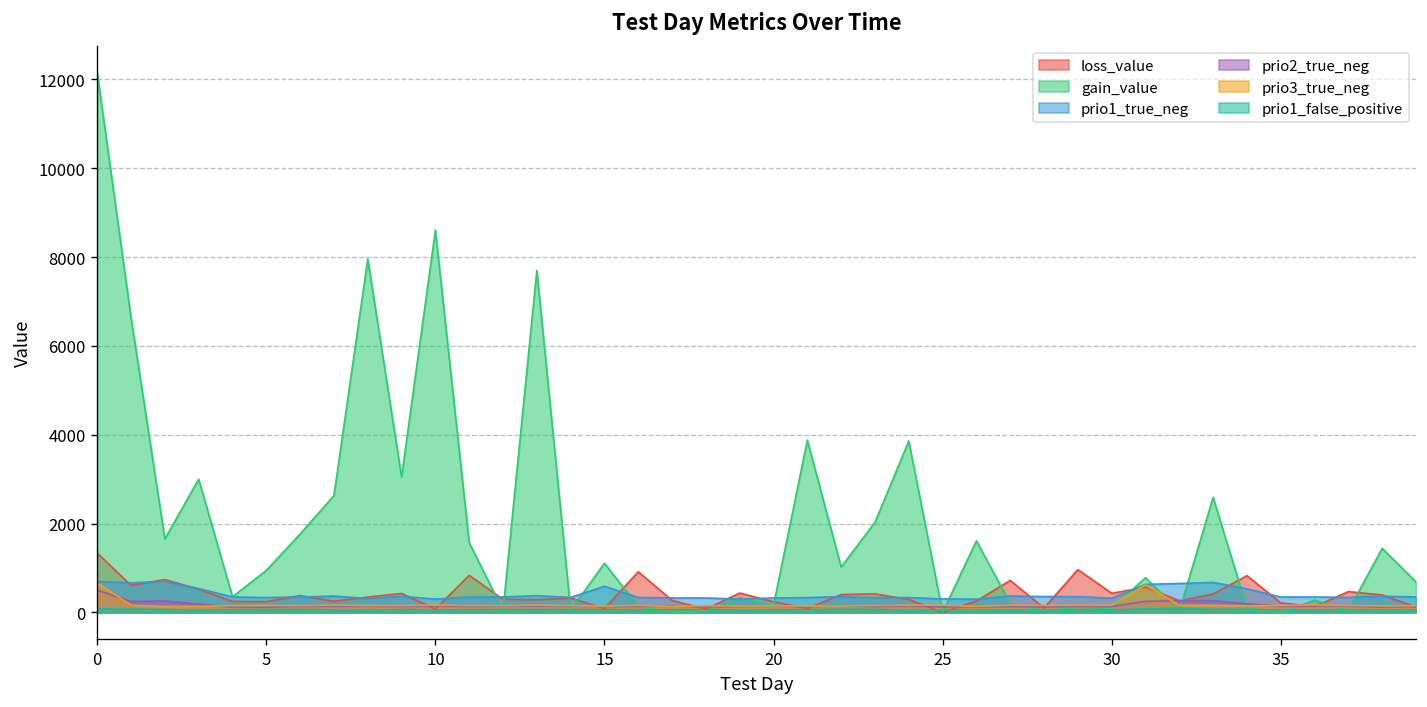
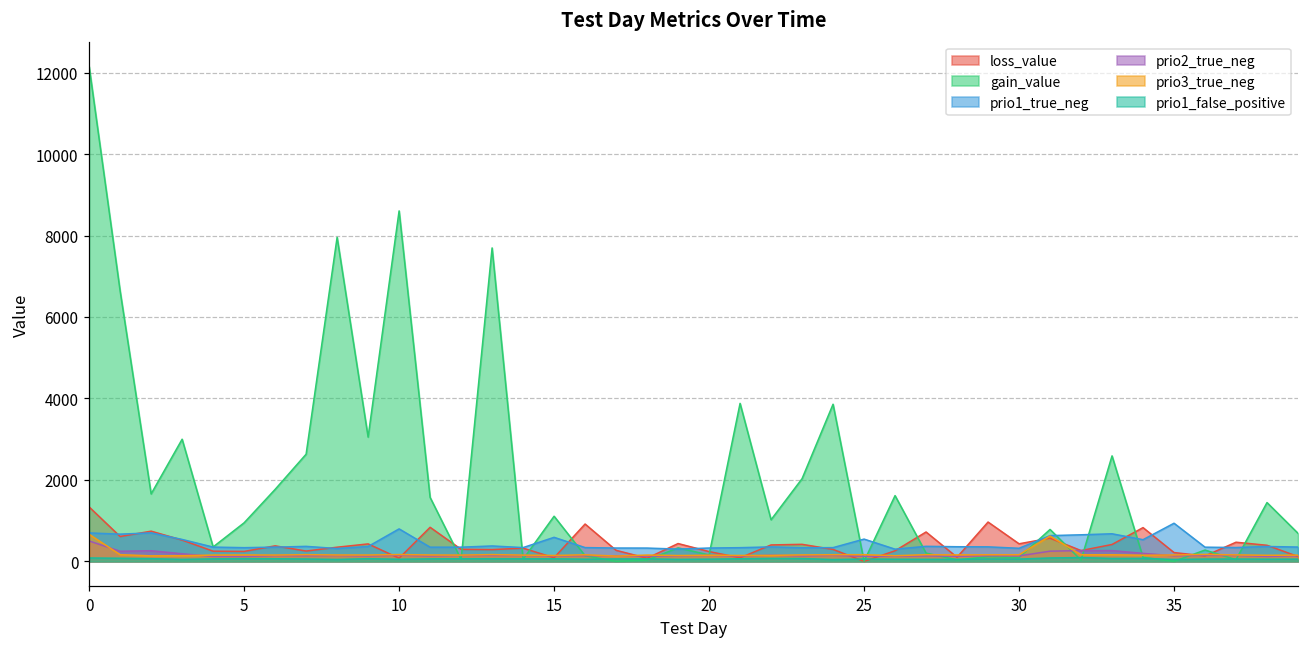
  {
    "loss_value": {
      "0": 1300,
      "5": 200,
      "20": 200,
      "30": 400
    },
    "prio1_true_neg": {
      "5": 300,
-     "10": 300,
+     "10": 800,
      "15": 600,
      "20": 300,
-     "25": 300,
+     "25": 500,
      "30": 300,
-     "35": 300
+     "35": 900
    },
    "prio2_true_neg": {
      "0": 500
    }
  }
